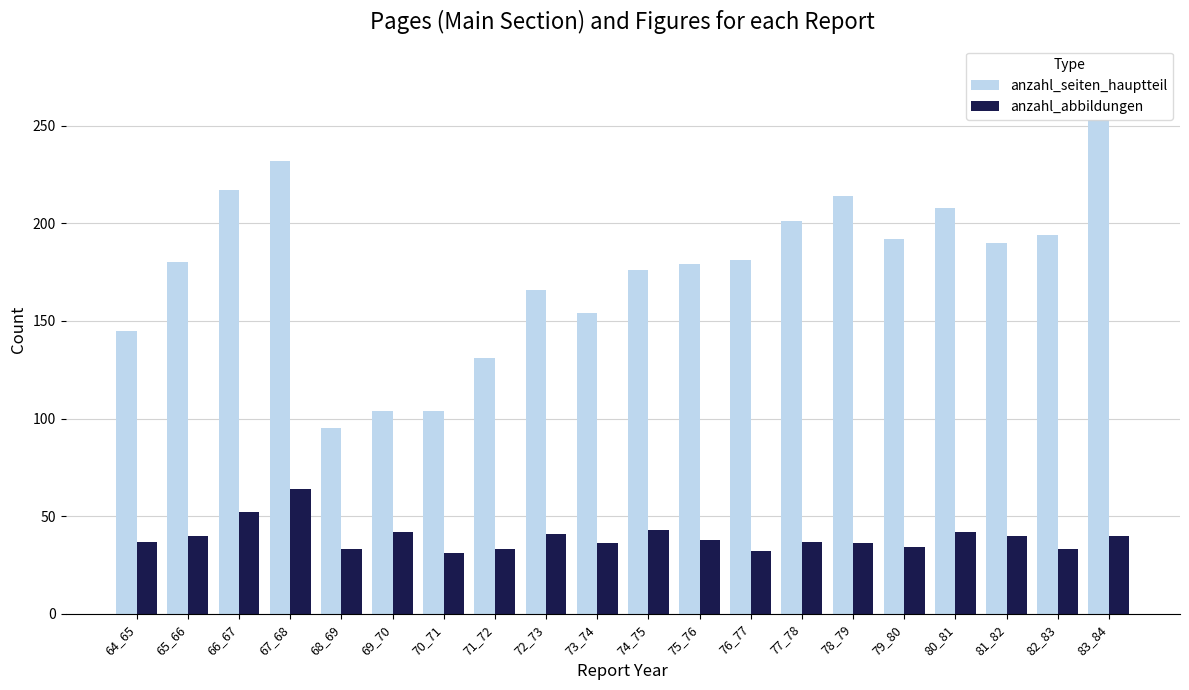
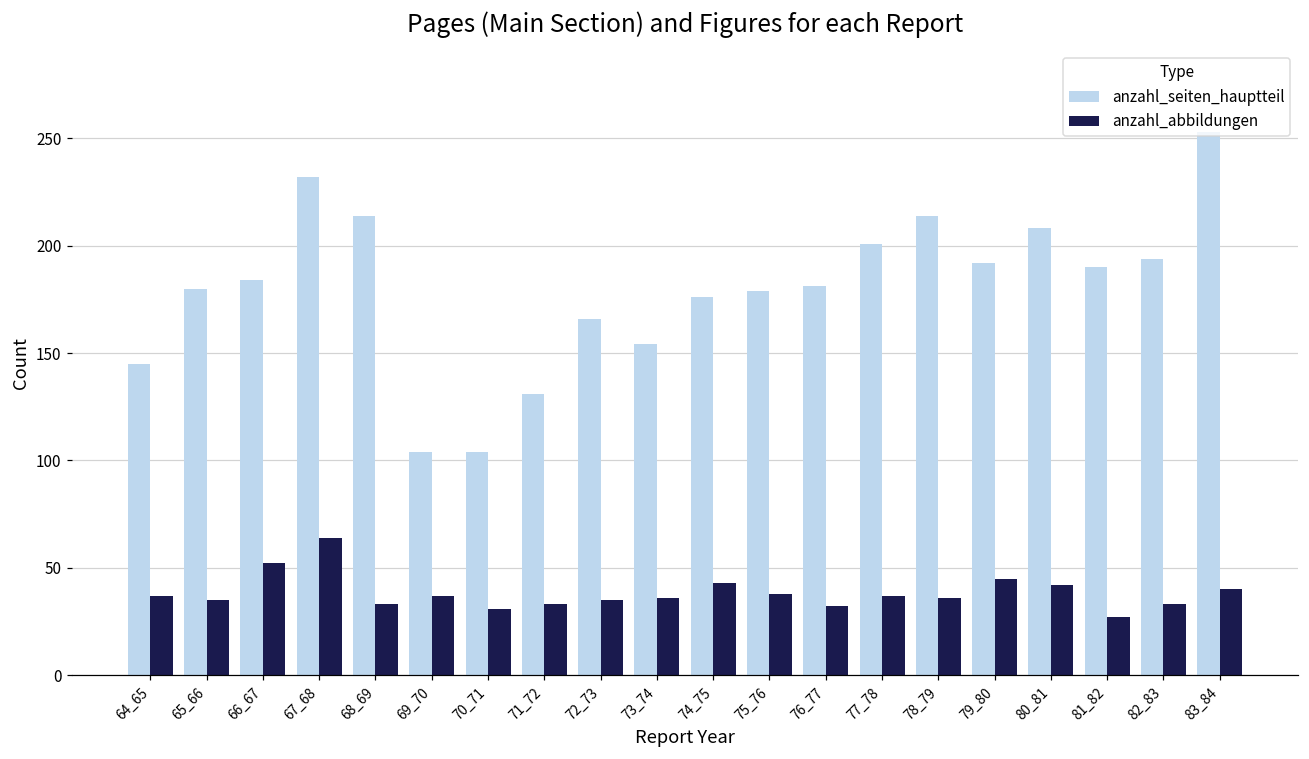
  {
    "anzahl_seiten_hauptteil": {
      "64_65": 145,
      "65_66": 180,
-     "66_67": 217,
+     "66_67": 184,
      "67_68": 232,
-     "68_69": 95,
+     "68_69": 214,
      "69_70": 104,
      "70_71": 104,
      "71_72": 131,
      "72_73": 166,
      "73_74": 154,
      "74_75": 176,
      "75_76": 179,
      "76_77": 181,
      "77_78": 201,
      "78_79": 214,
      "79_80": 192,
      "80_81": 208,
      "81_82": 190,
      "82_83": 194,
      "83_84": 253
    },
    "anzahl_abbildungen": {
      "64_65": 37,
-     "65_66": 40,
+     "65_66": 35,
      "66_67": 52,
      "67_68": 64,
      "68_69": 33,
-     "69_70": 42,
+     "69_70": 37,
      "70_71": 31,
      "71_72": 33,
-     "72_73": 41,
+     "72_73": 35,
      "73_74": 36,
      "74_75": 43,
      "75_76": 38,
      "76_77": 32,
      "77_78": 37,
      "78_79": 36,
-     "79_80": 34,
+     "79_80": 45,
      "80_81": 42,
-     "81_82": 40,
+     "81_82": 27,
      "82_83": 33,
      "83_84": 40
    }
  }
